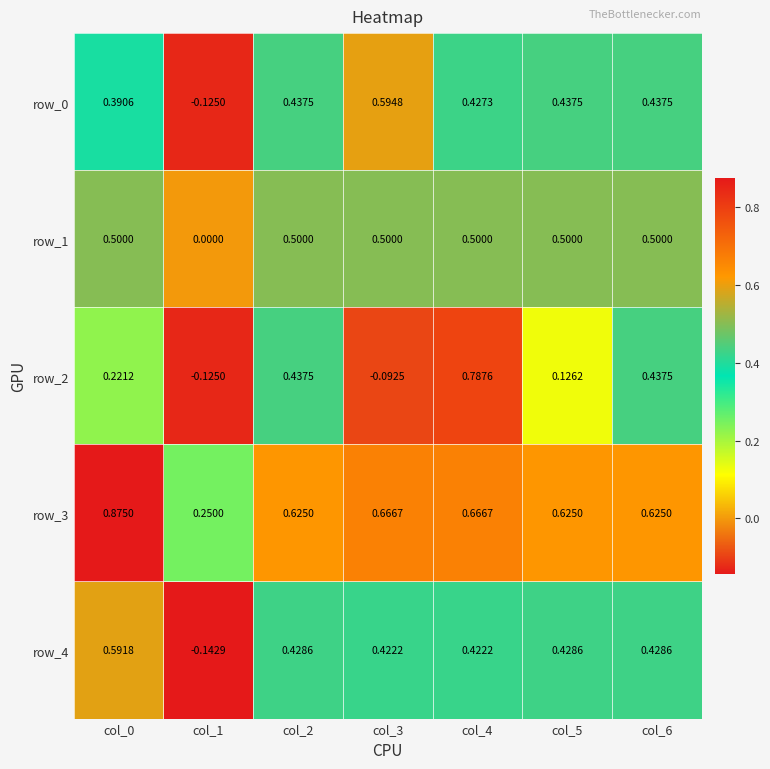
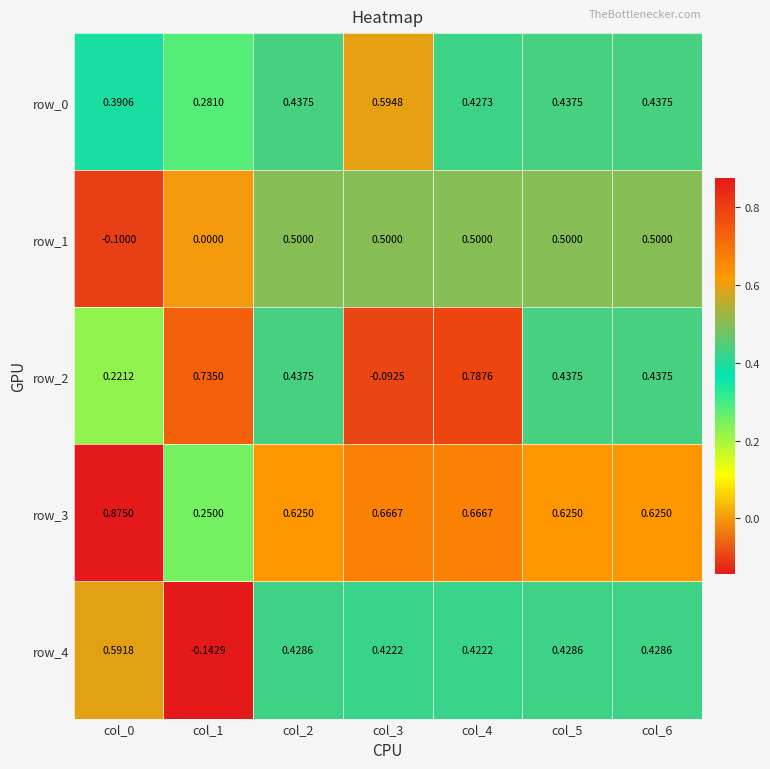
  {
    "row_0": {
      "col_0": 0.3906,
-     "col_1": -0.1250,
+     "col_1": 0.2810,
      "col_2": 0.4375,
      "col_3": 0.5948,
      "col_4": 0.4273,
      "col_5": 0.4375,
      "col_6": 0.4375
    },
    "row_1": {
-     "col_0": 0.5000,
+     "col_0": -0.1000,
      "col_1": 0.0000,
      "col_2": 0.5000,
      "col_3": 0.5000,
      "col_4": 0.5000,
      "col_5": 0.5000,
      "col_6": 0.5000
    },
    "row_2": {
      "col_0": 0.2212,
-     "col_1": -0.1250,
+     "col_1": 0.7350,
      "col_2": 0.4375,
      "col_3": -0.0925,
      "col_4": 0.7876,
-     "col_5": 0.1262,
+     "col_5": 0.4375,
      "col_6": 0.4375
    },
    "row_3": {
      "col_0": 0.8750,
      "col_1": 0.2500,
      "col_2": 0.6250,
      "col_3": 0.6667,
      "col_4": 0.6667,
      "col_5": 0.6250,
      "col_6": 0.6250
    },
    "row_4": {
      "col_0": 0.5918,
      "col_1": -0.1429,
      "col_2": 0.4286,
      "col_3": 0.4222,
      "col_4": 0.4222,
      "col_5": 0.4286,
      "col_6": 0.4286
    }
  }
